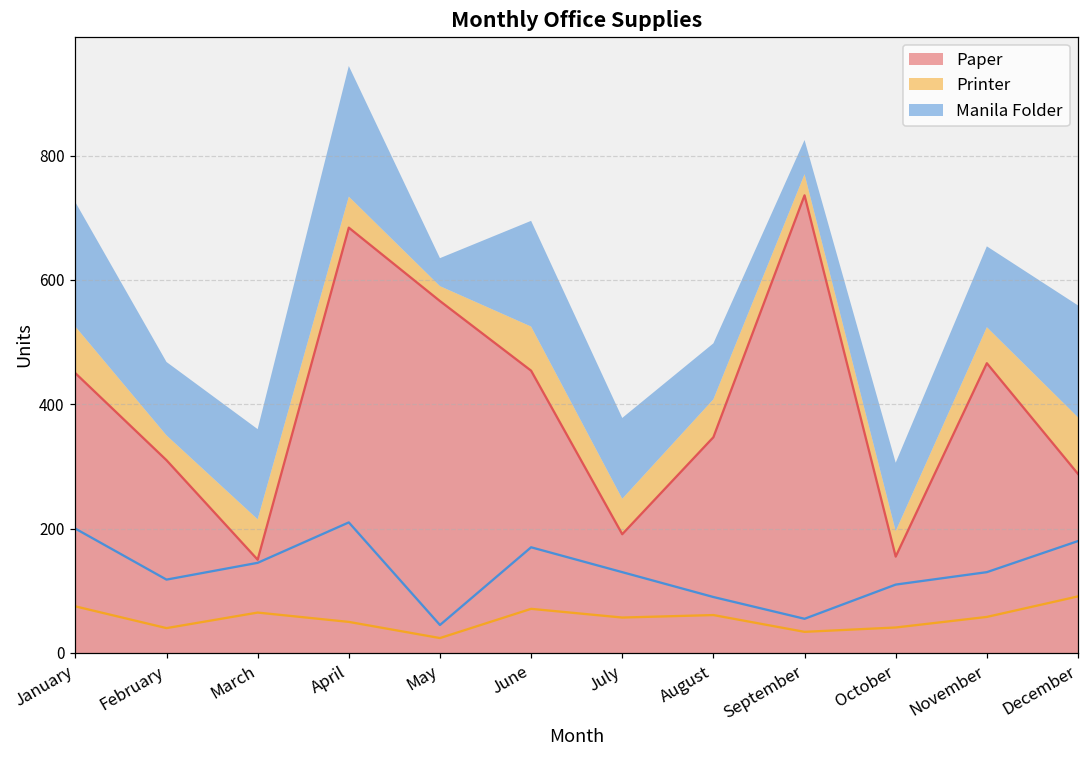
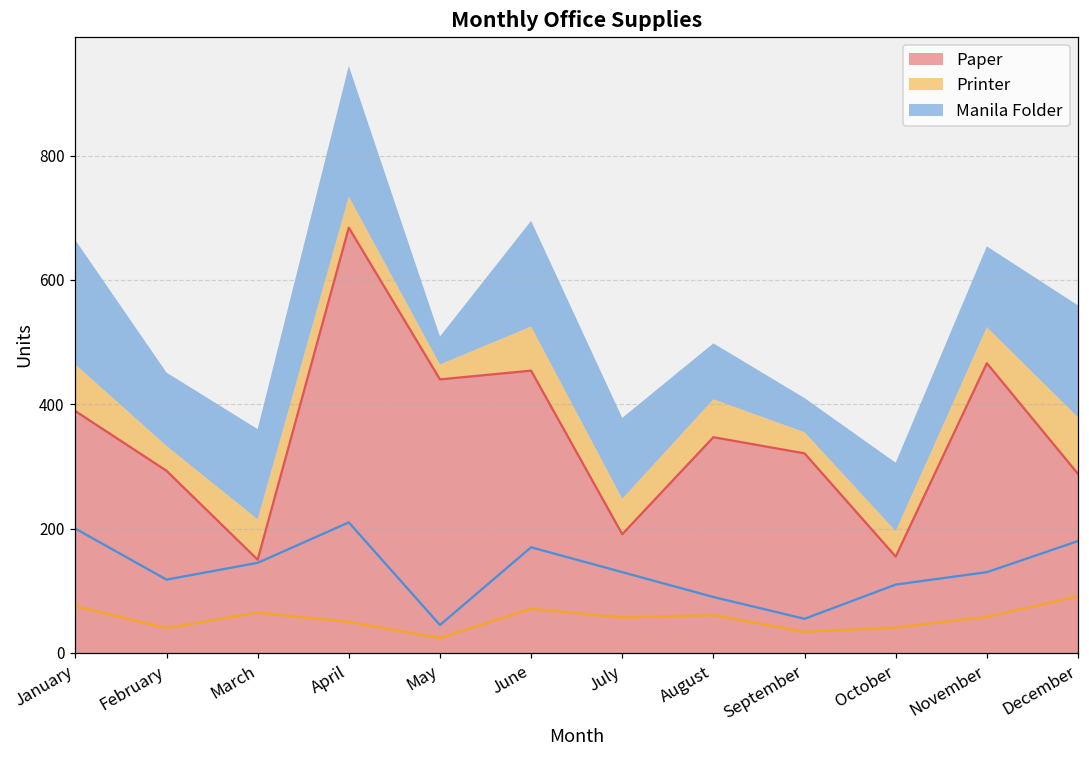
  {
    "Paper": {
-     "January": 450,
-     "February": 310,
+     "January": 390,
+     "February": 290,
      "March": 150,
      "April": 680,
-     "May": 570,
+     "May": 440,
      "June": 450,
      "July": 190,
      "August": 350,
-     "September": 740,
+     "September": 320,
      "October": 160,
      "November": 470,
      "December": 290
    }
  }
